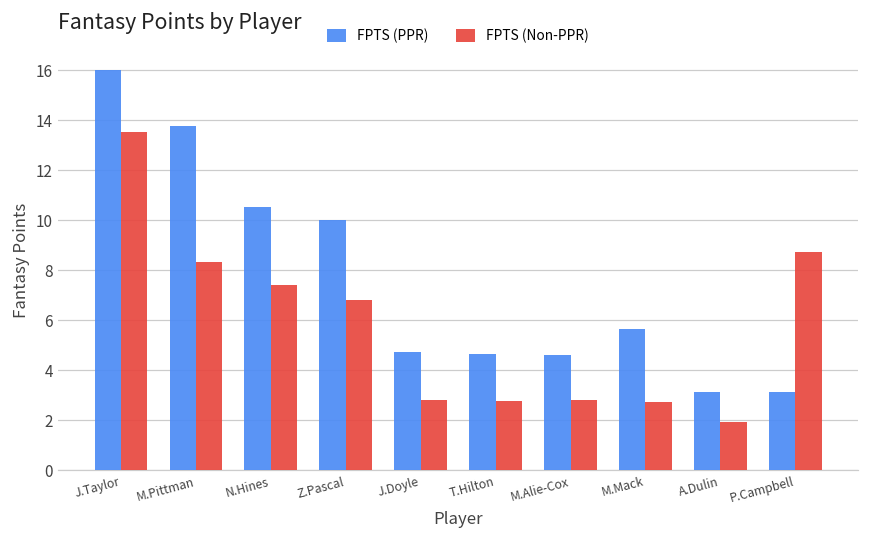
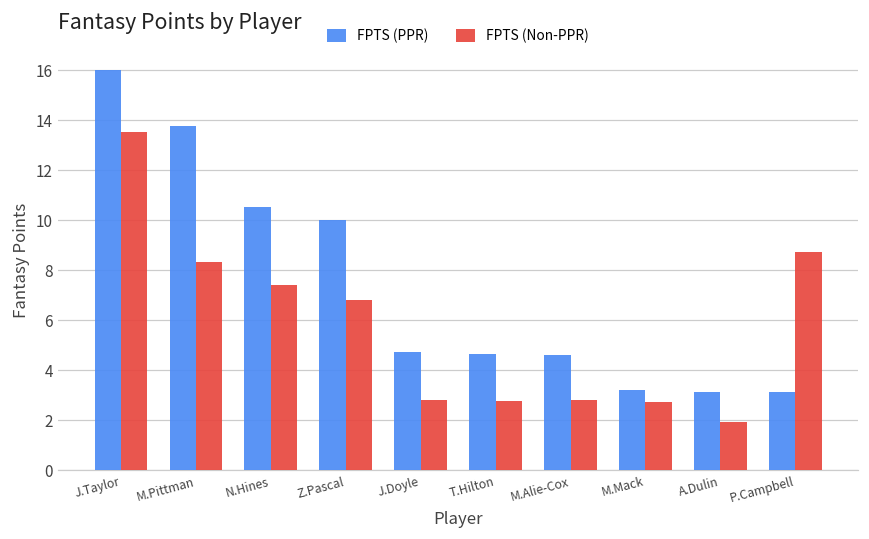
  {
    "FPTS (PPR)": {
      "J.Taylor": 16.0,
      "M.Pittman": 13.8,
      "N.Hines": 10.6,
      "Z.Pascal": 10.0,
      "J.Doyle": 4.7,
      "T.Hilton": 4.7,
      "M.Alie-Cox": 4.6,
-     "M.Mack": 5.6,
+     "M.Mack": 3.2,
      "A.Dulin": 3.1,
      "P.Campbell": 3.1
    },
    "FPTS (Non-PPR)": {
      "J.Taylor": 13.5,
      "M.Pittman": 8.3,
      "N.Hines": 7.4,
      "Z.Pascal": 6.8,
      "J.Doyle": 2.8,
      "T.Hilton": 2.8,
      "M.Alie-Cox": 2.8,
      "M.Mack": 2.7,
      "A.Dulin": 1.9,
      "P.Campbell": 8.7
    }
  }
